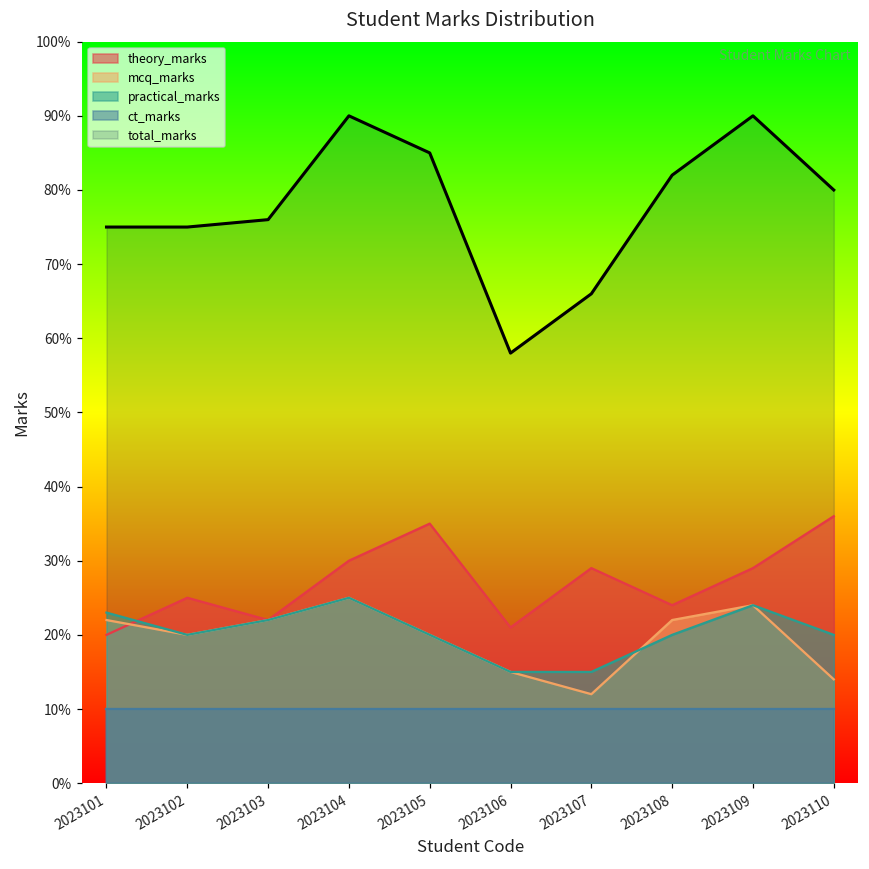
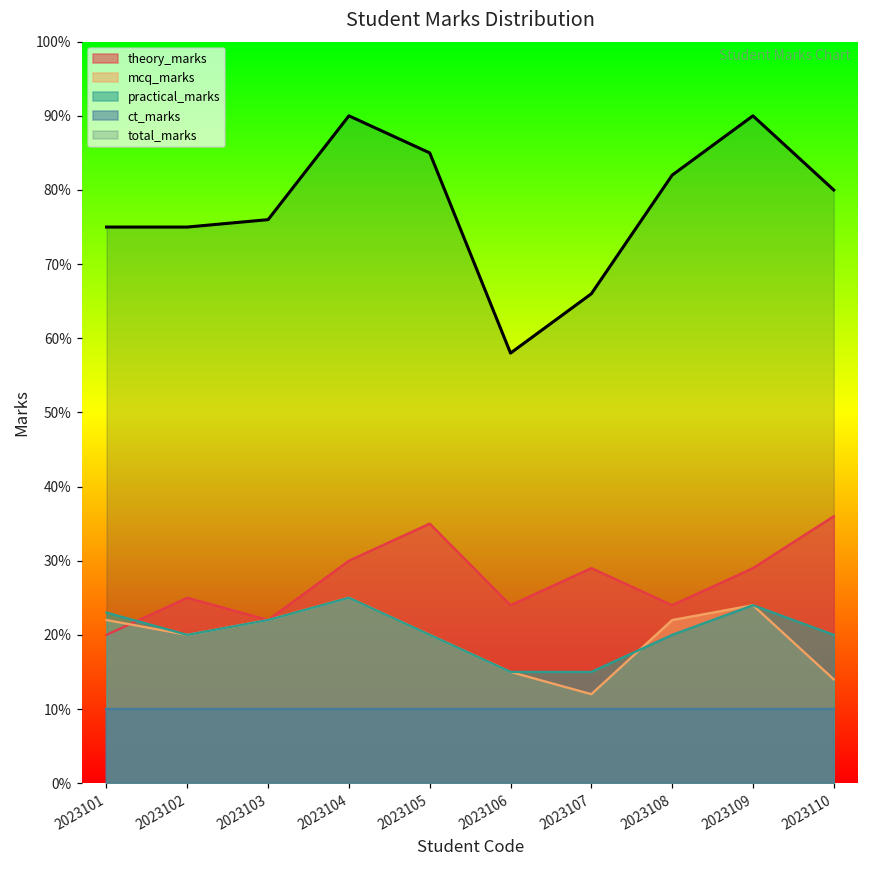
  {
    "theory_marks": {
      "2023101": "20%",
      "2023102": "25%",
      "2023104": "30%",
      "2023105": "35%",
-     "2023106": "21%",
+     "2023106": "24%",
      "2023107": "29%",
      "2023108": "24%",
      "2023109": "29%",
      "2023110": "36%"
    },
    "mcq_marks": {
      "2023101": "22%",
      "2023107": "12%",
      "2023108": "22%",
      "2023110": "14%"
    },
    "total_marks": {
      "2023101": "75%",
      "2023102": "75%",
      "2023103": "76%",
      "2023104": "90%",
      "2023105": "85%",
      "2023106": "58%",
      "2023107": "66%",
      "2023108": "82%",
      "2023109": "90%",
      "2023110": "80%"
    }
  }
